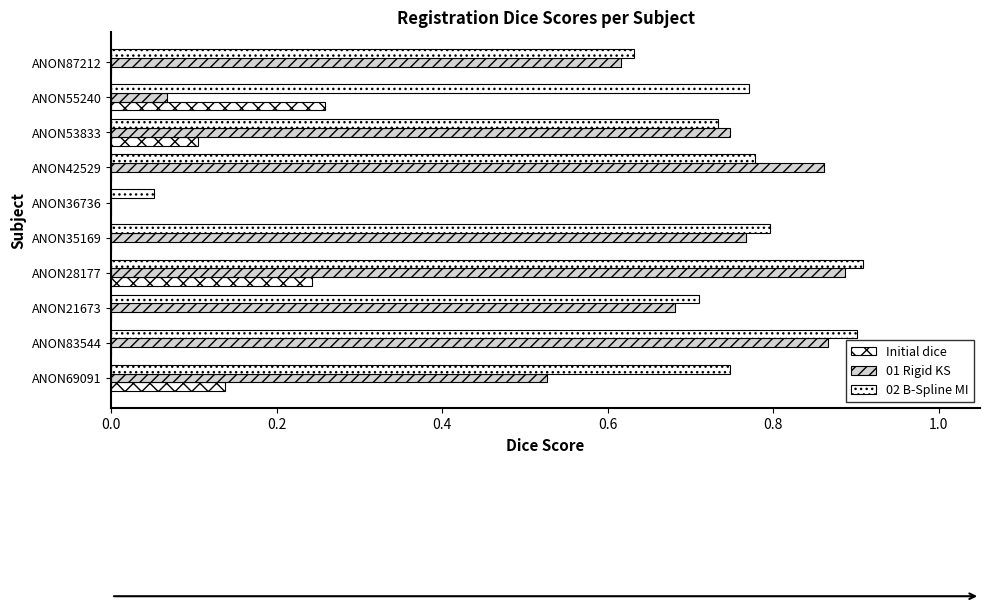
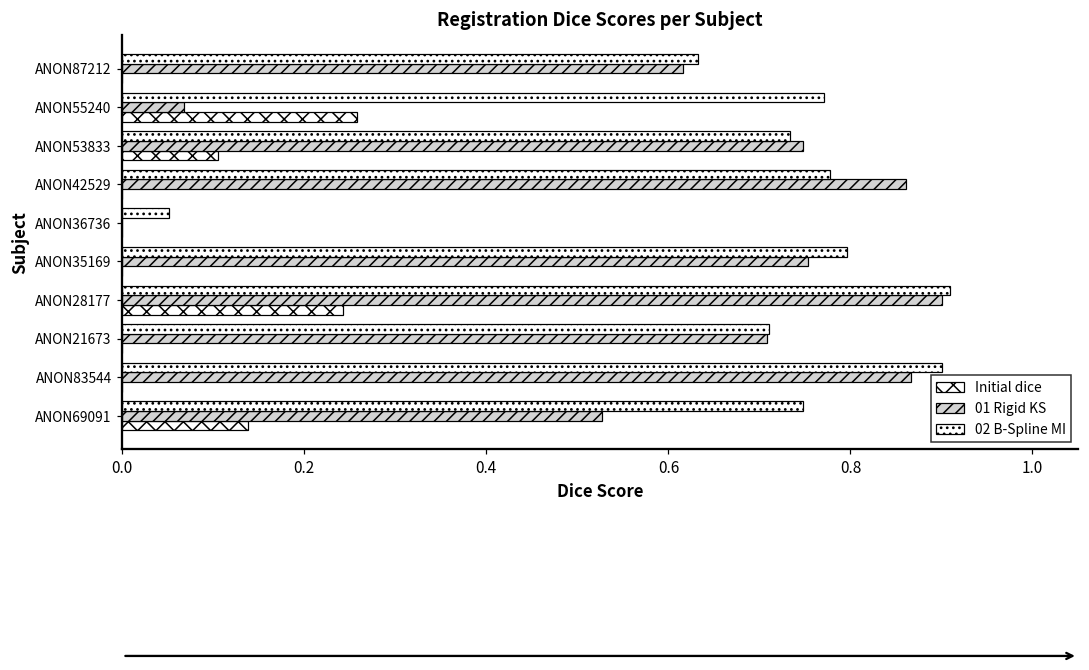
  {
    "01 Rigid KS": {
      "ANON87212": 0.62,
      "ANON55240": 0.07,
      "ANON53833": 0.75,
      "ANON42529": 0.86,
      "ANON36736": 0.00,
-     "ANON35169": 0.77,
-     "ANON28177": 0.89,
-     "ANON21673": 0.68,
+     "ANON35169": 0.75,
+     "ANON28177": 0.90,
+     "ANON21673": 0.71,
      "ANON83544": 0.87,
      "ANON69091": 0.53
    }
  }
